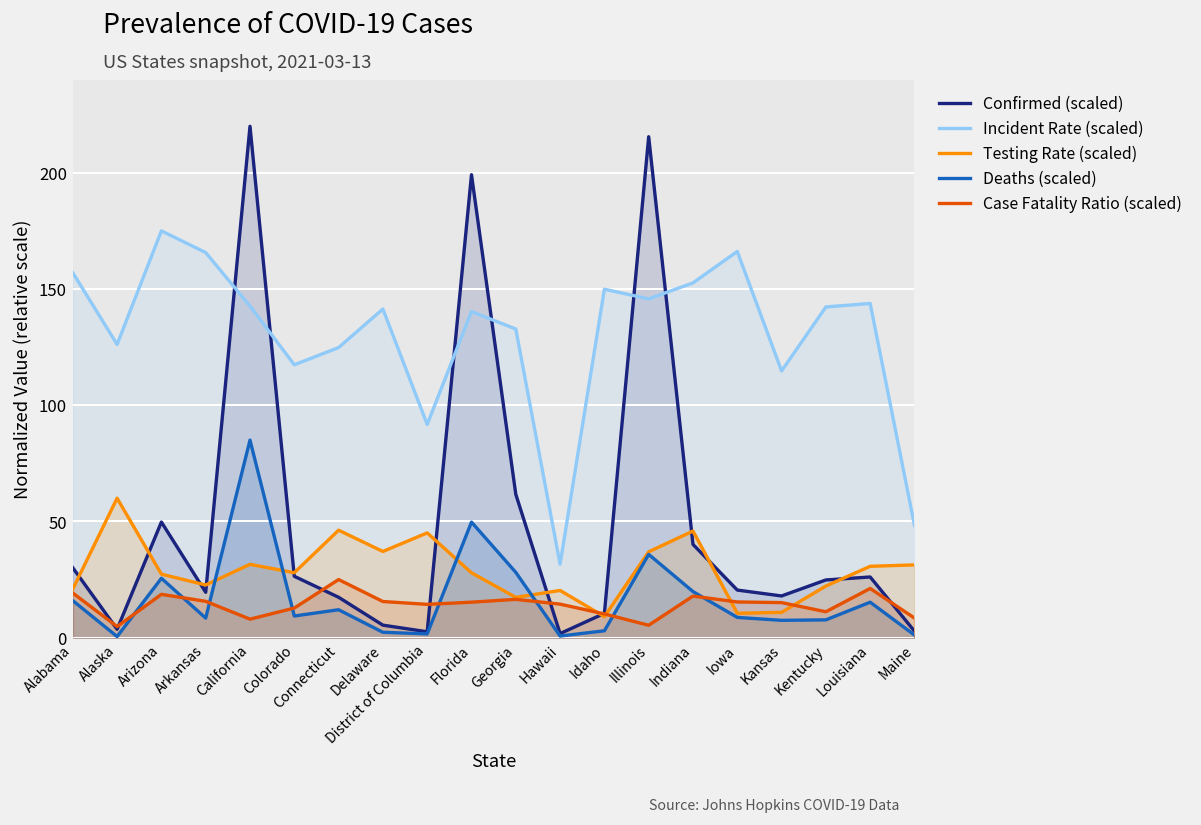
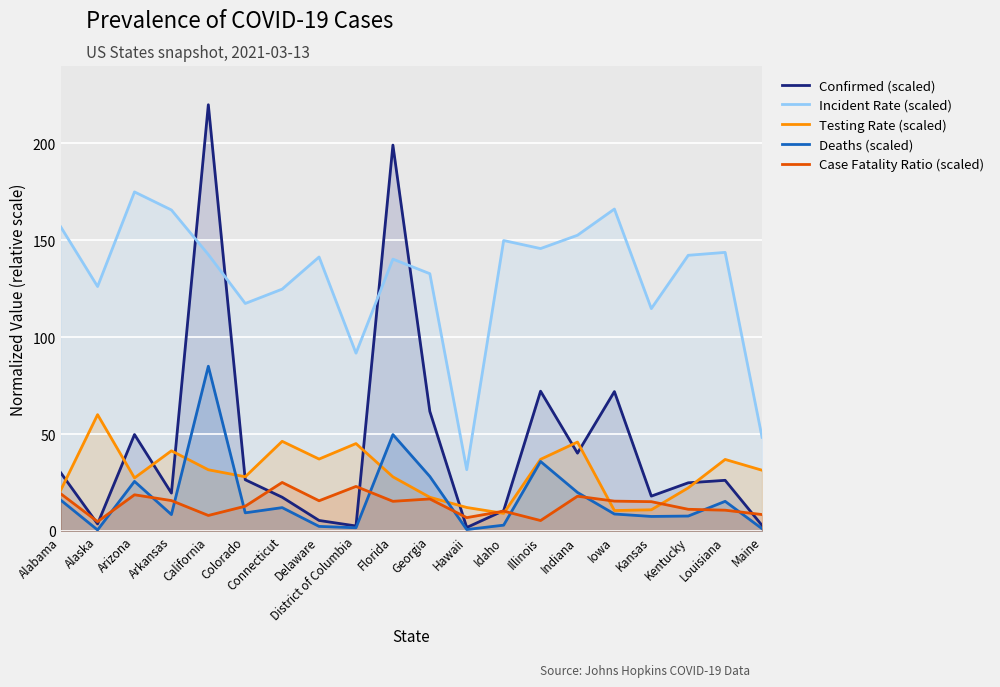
  {
    "Confirmed (scaled)": {
      "Alabama": 30,
      "Arizona": 50,
      "Arkansas": 20,
      "California": 220,
      "Colorado": 26,
      "Connecticut": 17,
      "Delaware": 5,
      "Florida": 199,
      "Georgia": 62,
-     "Illinois": 216,
+     "Illinois": 72,
      "Indiana": 40,
-     "Iowa": 20,
+     "Iowa": 72,
      "Kansas": 18,
      "Kentucky": 25,
      "Louisiana": 26,
      "Maine": 3
    },
    "Incident Rate (scaled)": {
      "Alabama": 157,
      "Alaska": 126,
      "Arizona": 175,
      "Arkansas": 166,
      "California": 143,
      "Colorado": 117,
      "Connecticut": 125,
      "Delaware": 141,
      "District of Columbia": 92,
      "Florida": 140,
      "Georgia": 133,
      "Hawaii": 32,
      "Idaho": 150,
      "Illinois": 146,
      "Indiana": 153,
      "Iowa": 166,
      "Kansas": 115,
      "Kentucky": 142,
      "Louisiana": 144,
      "Maine": 48
    },
    "Testing Rate (scaled)": {
      "Alabama": 21,
      "Alaska": 60,
      "Arizona": 27,
-     "Arkansas": 23,
+     "Arkansas": 41,
      "California": 32,
      "Colorado": 28,
      "Connecticut": 46,
      "Delaware": 37,
      "District of Columbia": 45,
      "Florida": 28,
-     "Hawaii": 20,
+     "Hawaii": 12,
      "Indiana": 46,
      "Iowa": 10,
      "Kansas": 11,
      "Kentucky": 22,
-     "Louisiana": 31,
+     "Louisiana": 37,
      "Maine": 31
    },
    "Deaths (scaled)": {
      "Alabama": 16,
      "Alaska": 0,
      "Arizona": 26,
      "Arkansas": 8,
      "California": 85,
      "Colorado": 9,
      "Connecticut": 12,
      "Delaware": 2,
      "Florida": 50,
      "Georgia": 28,
      "Idaho": 3,
      "Indiana": 20,
      "Iowa": 9,
      "Kansas": 7,
      "Kentucky": 8,
      "Louisiana": 15,
      "Maine": 1
    },
    "Case Fatality Ratio (scaled)": {
      "Alabama": 19,
      "Arizona": 19,
      "Arkansas": 16,
      "California": 8,
      "Colorado": 13,
      "Connecticut": 25,
      "Delaware": 16,
-     "District of Columbia": 14,
+     "District of Columbia": 23,
      "Florida": 15,
-     "Hawaii": 14,
+     "Hawaii": 7,
      "Illinois": 5,
      "Indiana": 18,
      "Iowa": 15,
      "Kansas": 15,
      "Kentucky": 11,
-     "Louisiana": 21,
+     "Louisiana": 11,
      "Maine": 8
    }
  }
